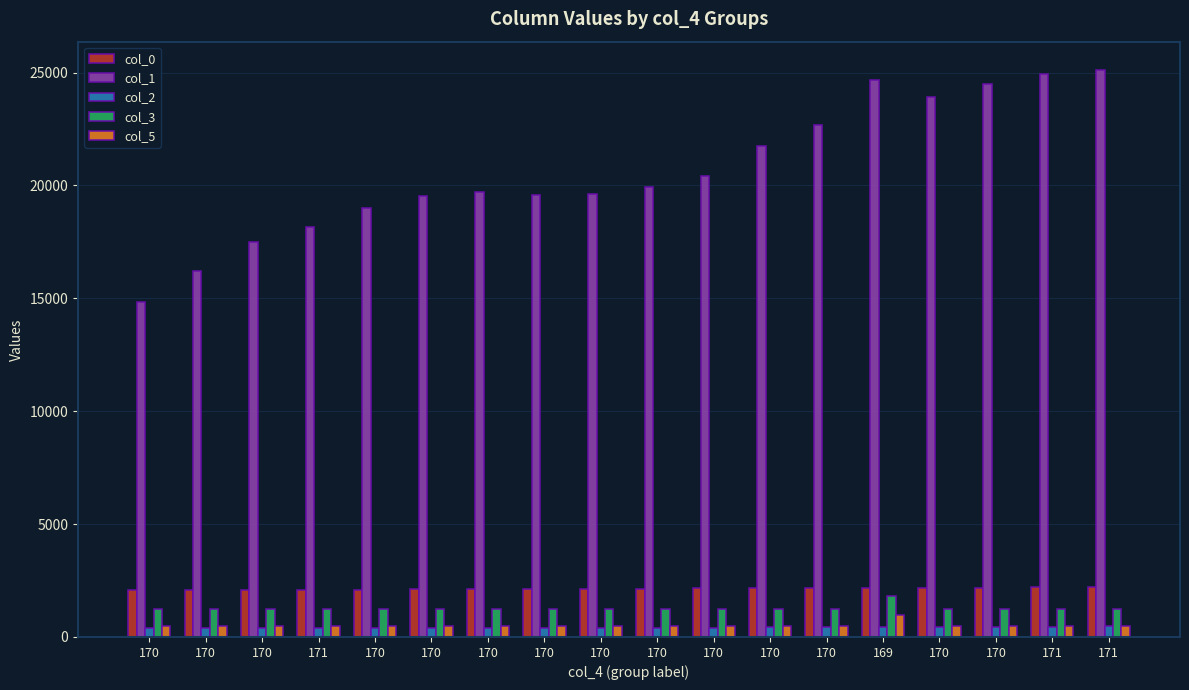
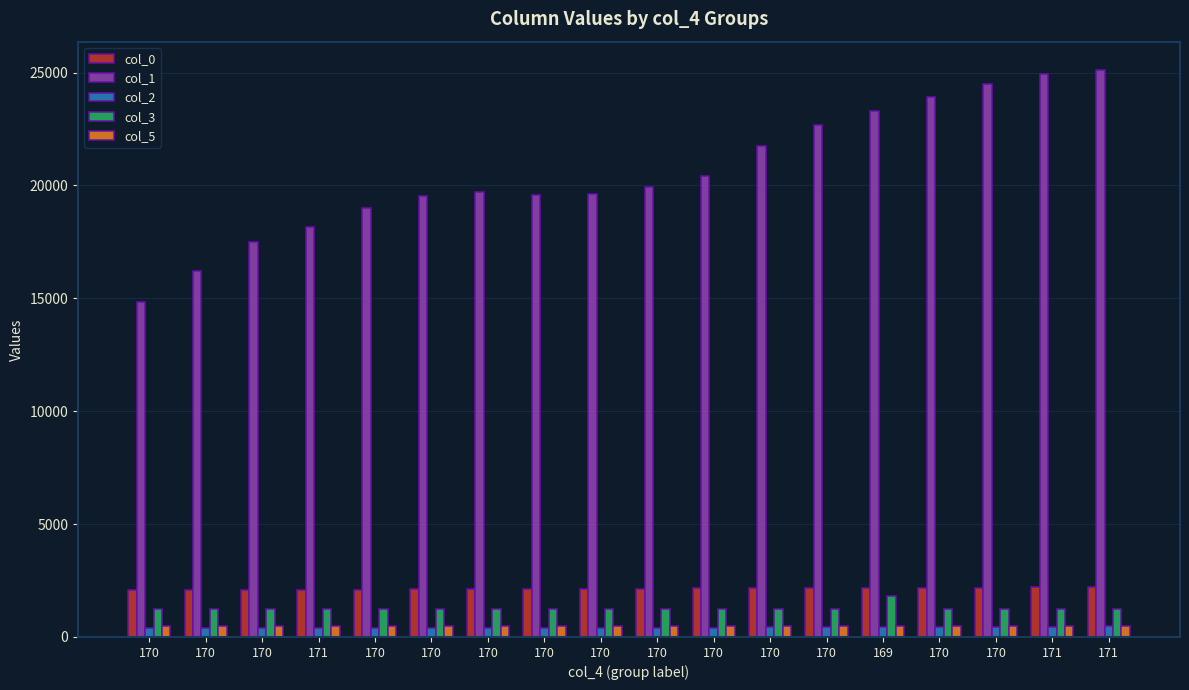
  {
    "col_0": {
      "169": 2200
    },
    "col_1": {
-     "169": 24700
+     "169": 23300
    },
    "col_2": {
      "169": 400
    },
    "col_3": {
      "169": 1800
    },
    "col_5": {
-     "169": 1000
+     "169": 500
    }
  }
